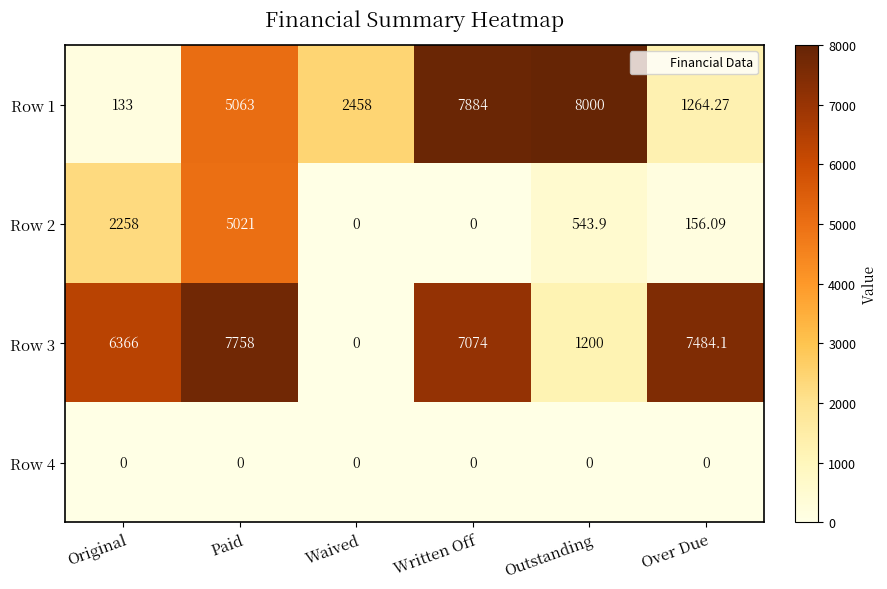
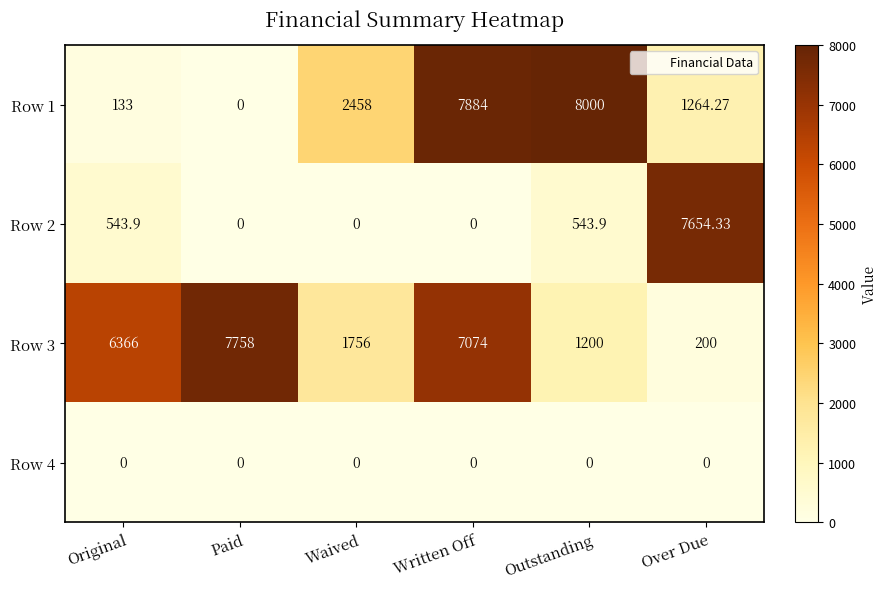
  {
    "Row 1": {
      "Original": 133,
-     "Paid": 5063,
+     "Paid": 0,
      "Waived": 2458,
      "Written Off": 7884,
      "Outstanding": 8000,
      "Over Due": 1264.27
    },
    "Row 2": {
-     "Original": 2258,
-     "Paid": 5021,
+     "Original": 543.9,
+     "Paid": 0,
      "Waived": 0,
      "Written Off": 0,
      "Outstanding": 543.9,
-     "Over Due": 156.09
+     "Over Due": 7654.33
    },
    "Row 3": {
      "Original": 6366,
      "Paid": 7758,
-     "Waived": 0,
+     "Waived": 1756,
      "Written Off": 7074,
      "Outstanding": 1200,
-     "Over Due": 7484.1
+     "Over Due": 200
    },
    "Row 4": {
      "Original": 0,
      "Paid": 0,
      "Waived": 0,
      "Written Off": 0,
      "Outstanding": 0,
      "Over Due": 0
    }
  }
